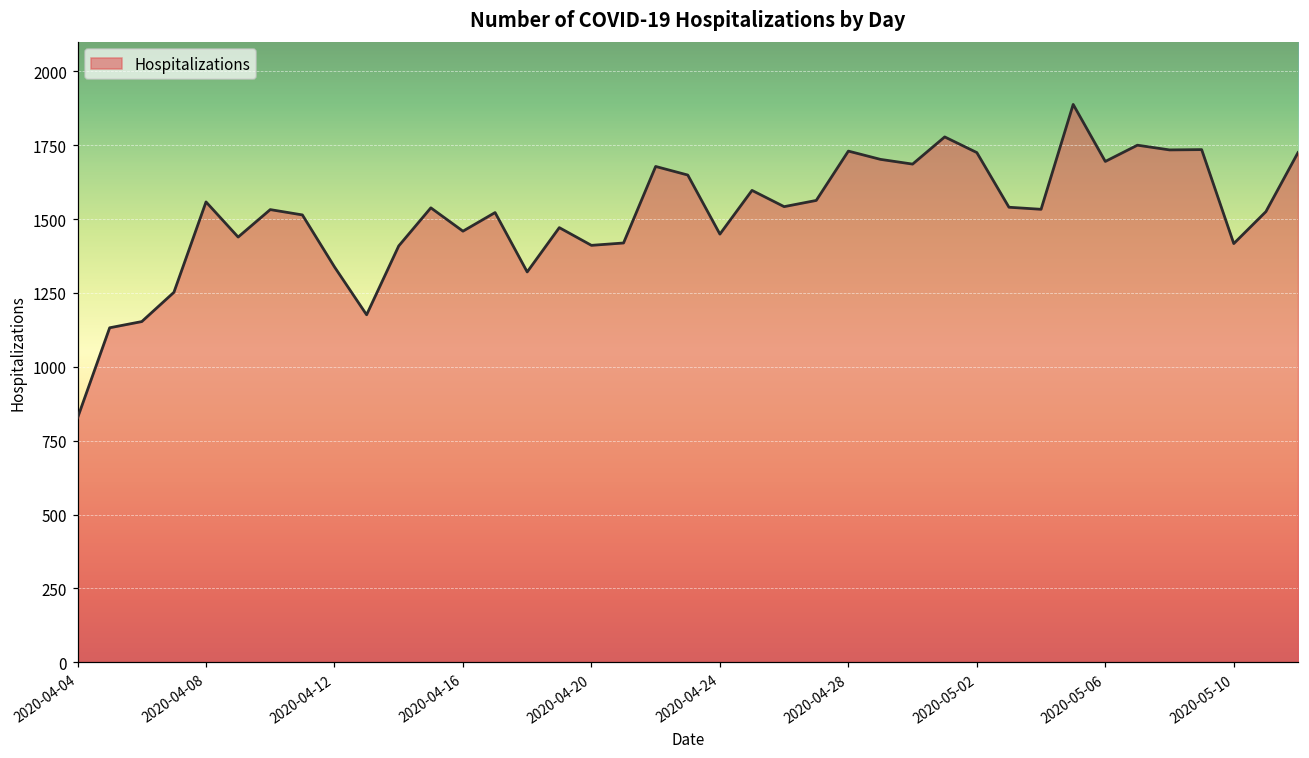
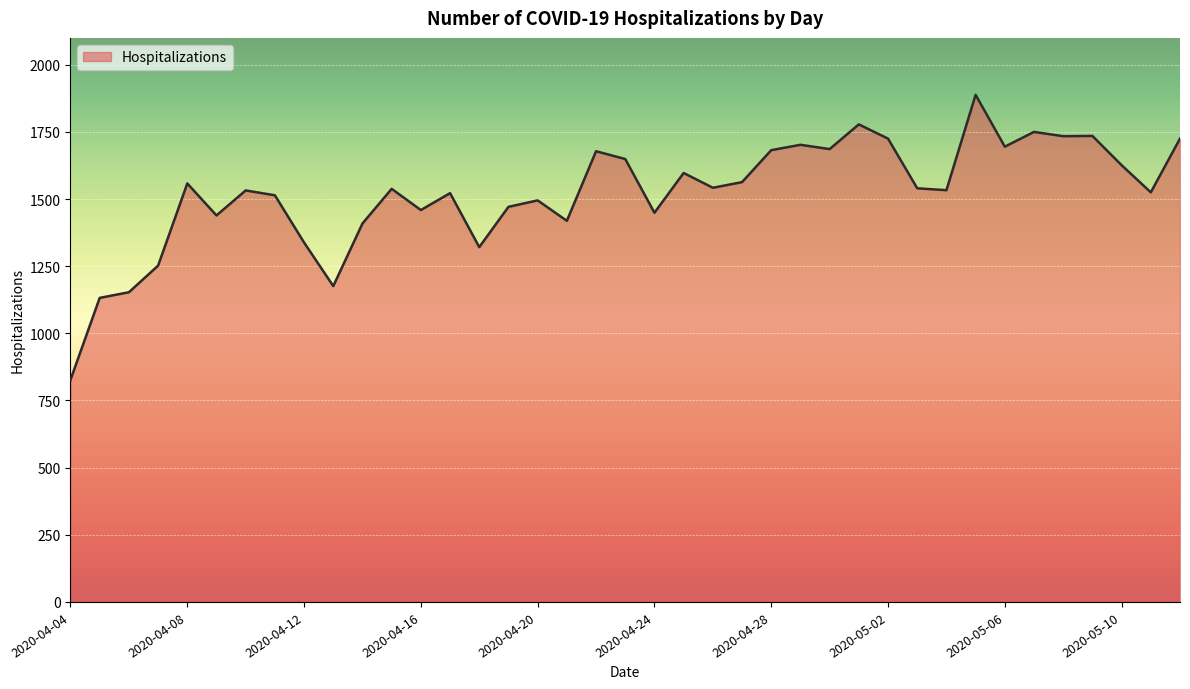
  {
    "2020-04-04": 830,
    "2020-04-08": 1560,
    "2020-04-12": 1340,
    "2020-04-16": 1460,
-   "2020-04-20": 1410,
+   "2020-04-20": 1500,
    "2020-04-24": 1450,
-   "2020-04-28": 1730,
+   "2020-04-28": 1680,
    "2020-05-02": 1730,
    "2020-05-06": 1700,
-   "2020-05-10": 1420
+   "2020-05-10": 1630
  }
